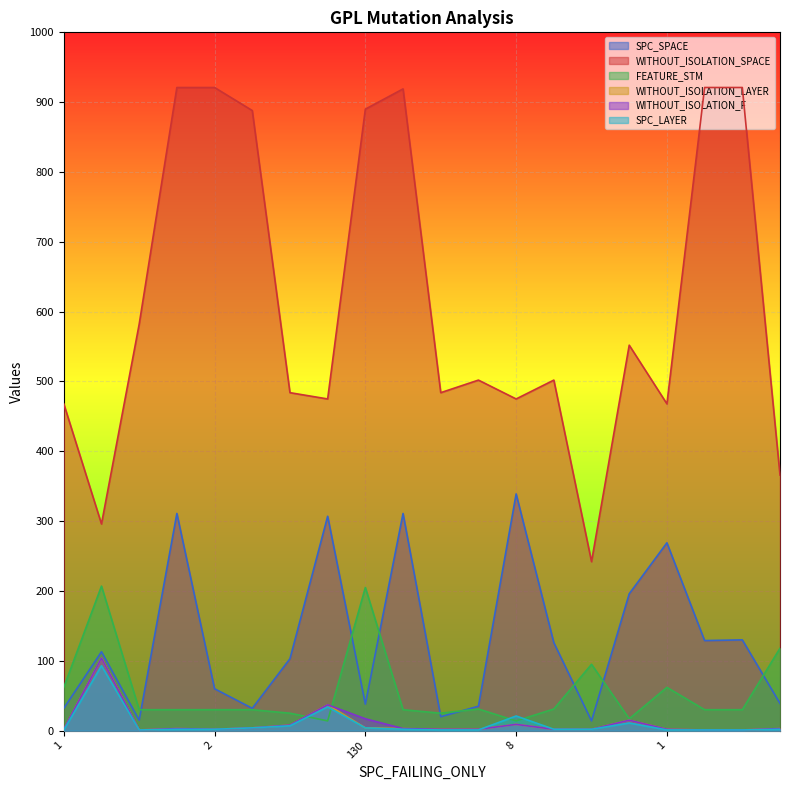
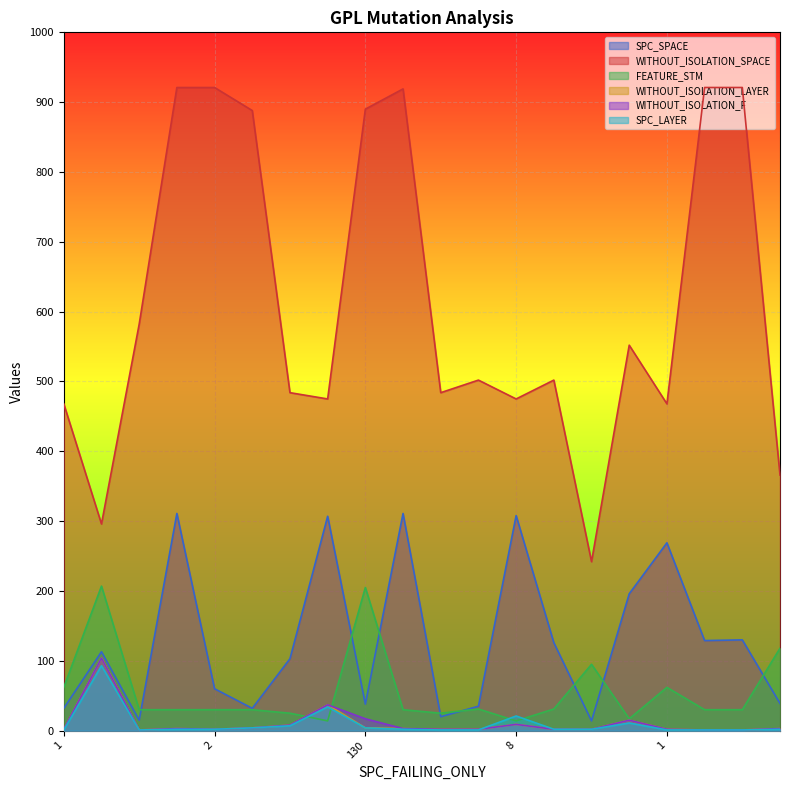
  {
    "SPC_SPACE": {
      "130": 40,
-     "8": 340
+     "8": 310
    },
    "WITHOUT_ISOLATION_SPACE": {
      "130": 890,
      "8": 480
    },
    "FEATURE_STM": {
      "130": 210,
      "8": 10
    },
    "WITHOUT_ISOLATION_F": {
      "130": 20
    },
    "SPC_LAYER": {
      "8": 20
    }
  }
